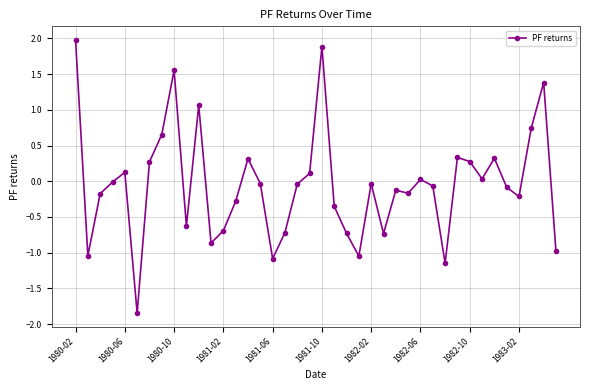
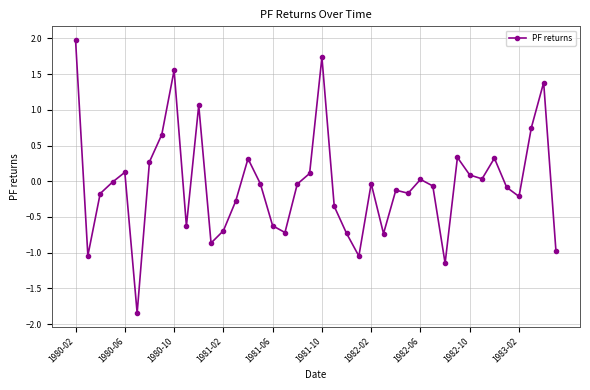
  {
    "1980-02": 2.0,
    "1980-06": 0.1,
    "1980-10": 1.6,
    "1981-02": -0.7,
-   "1981-06": -1.1,
-   "1981-10": 1.9,
+   "1981-06": -0.6,
+   "1981-10": 1.7,
    "1982-02": 0.0,
    "1982-06": 0.0,
-   "1982-10": 0.3,
+   "1982-10": 0.1,
    "1983-02": -0.2
  }
